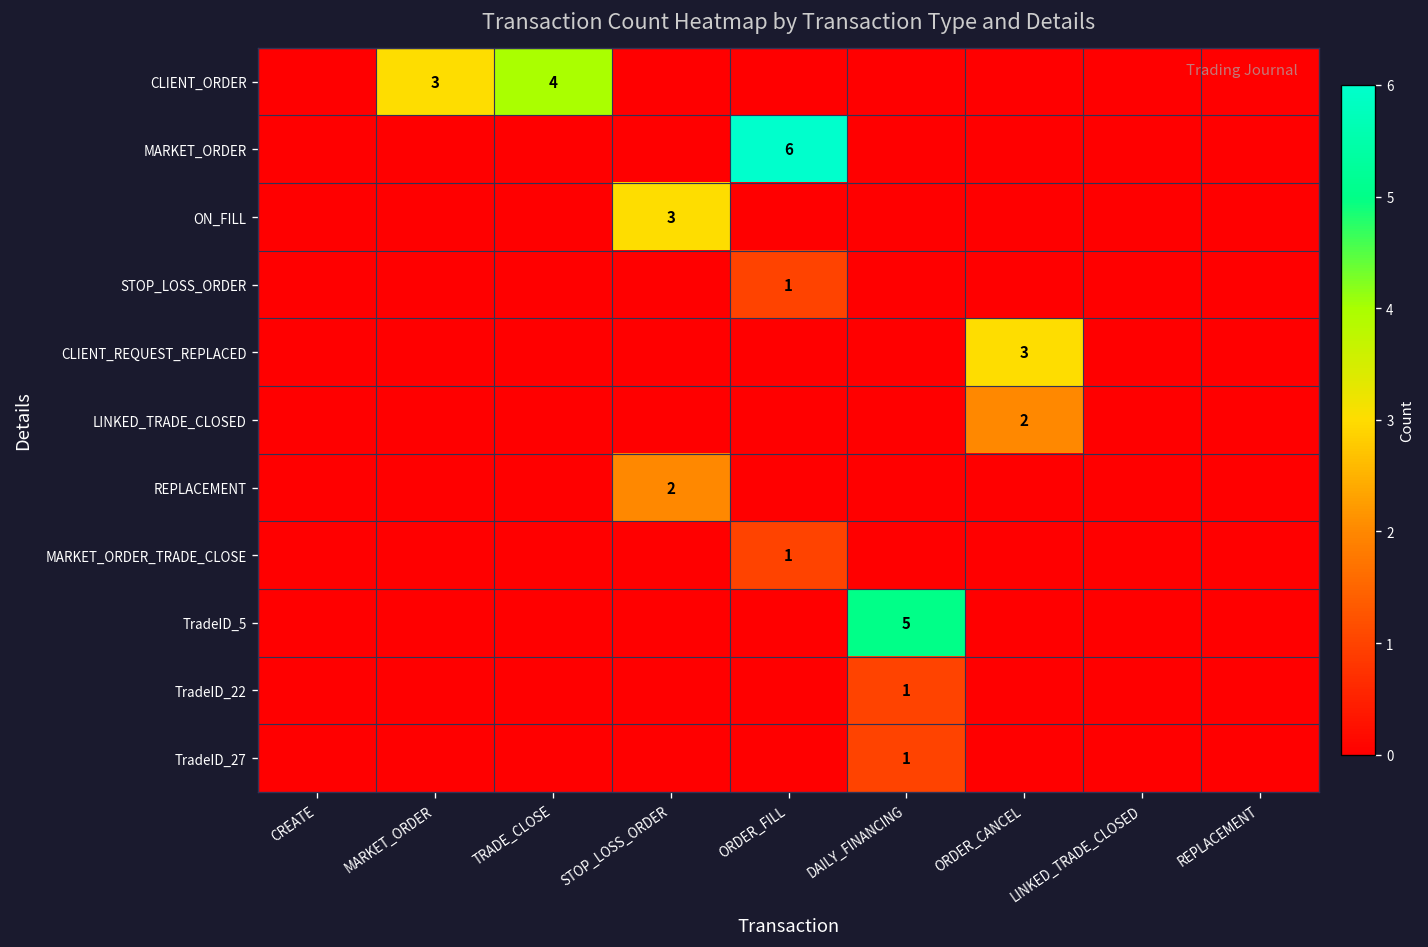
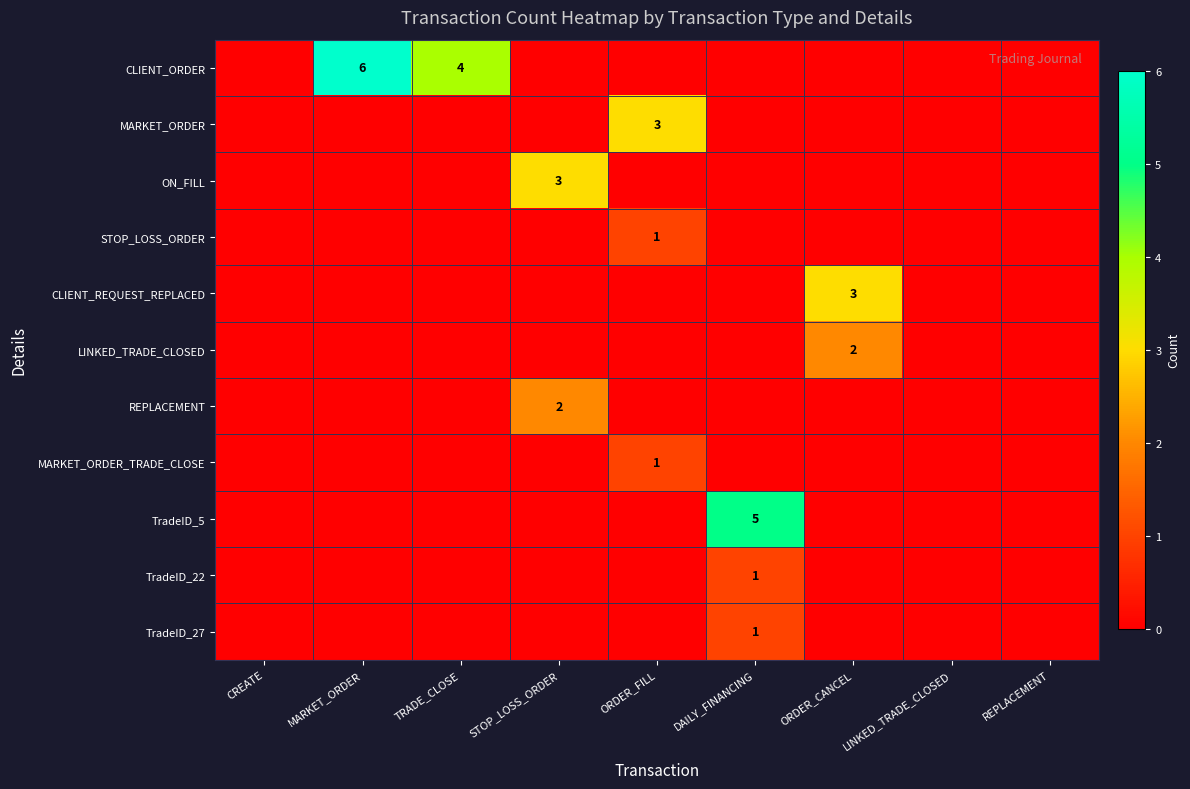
  {
    "CLIENT_ORDER": {
-     "MARKET_ORDER": 3,
+     "MARKET_ORDER": 6,
      "TRADE_CLOSE": 4
    },
    "MARKET_ORDER": {
-     "ORDER_FILL": 6
+     "ORDER_FILL": 3
    },
    "ON_FILL": {
      "STOP_LOSS_ORDER": 3
    },
    "STOP_LOSS_ORDER": {
      "ORDER_FILL": 1
    },
    "CLIENT_REQUEST_REPLACED": {
      "ORDER_CANCEL": 3
    },
    "LINKED_TRADE_CLOSED": {
      "ORDER_CANCEL": 2
    },
    "REPLACEMENT": {
      "STOP_LOSS_ORDER": 2
    },
    "MARKET_ORDER_TRADE_CLOSE": {
      "ORDER_FILL": 1
    },
    "TradeID_5": {
      "DAILY_FINANCING": 5
    },
    "TradeID_22": {
      "DAILY_FINANCING": 1
    },
    "TradeID_27": {
      "DAILY_FINANCING": 1
    }
  }
